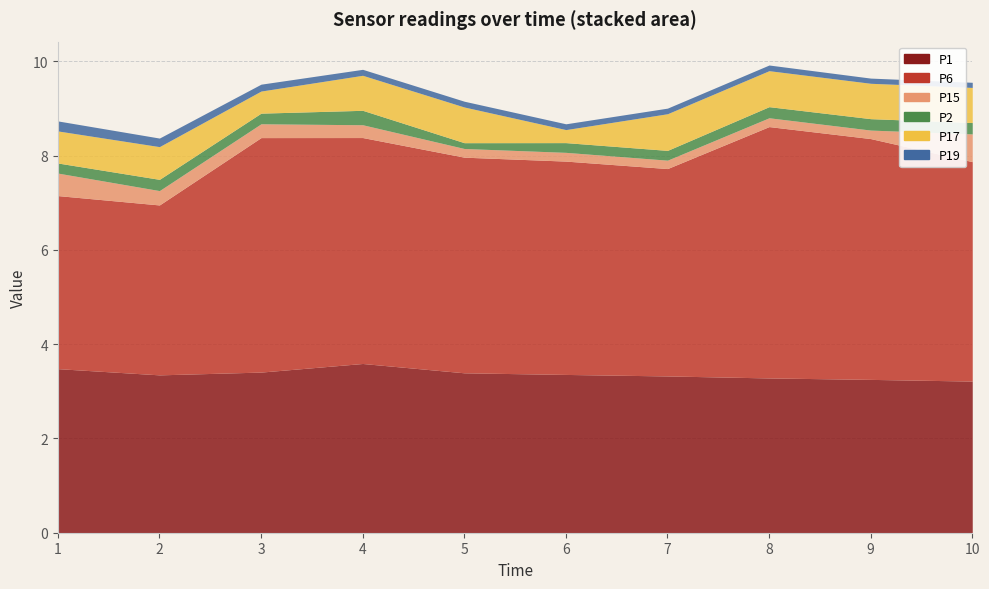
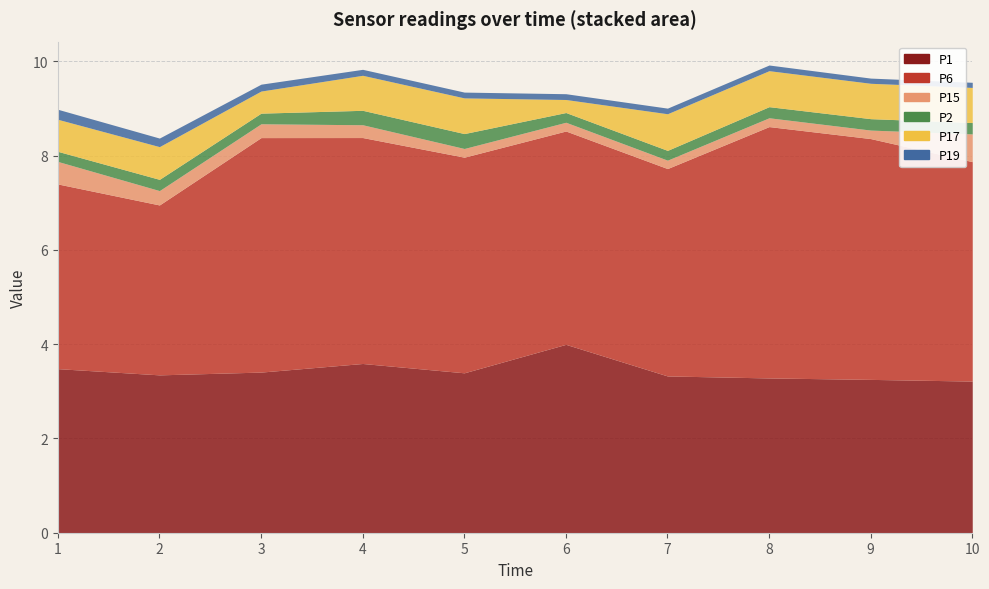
  {
    "P1": {
      "1": 3.5,
      "2": 3.3,
      "3": 3.4,
      "4": 3.6,
      "5": 3.4,
-     "6": 3.4,
+     "6": 4.0,
      "7": 3.3,
      "8": 3.3,
      "9": 3.3,
      "10": 3.2
    },
    "P6": {
-     "1": 3.7,
+     "1": 3.9,
      "2": 3.6,
      "3": 5.0,
      "4": 4.8,
      "5": 4.6,
      "6": 4.5,
      "7": 4.4,
      "8": 5.3,
      "9": 5.1,
      "10": 4.7
    },
    "P15": {
      "1": 0.5,
      "2": 0.3,
      "3": 0.3,
      "4": 0.3,
      "5": 0.2,
      "6": 0.2,
      "7": 0.2,
      "8": 0.2,
      "9": 0.2,
      "10": 0.6
    },
    "P2": {
      "1": 0.2,
      "2": 0.2,
      "3": 0.2,
      "4": 0.3,
-     "5": 0.1,
+     "5": 0.3,
      "6": 0.2,
      "7": 0.2,
      "8": 0.2,
      "9": 0.2,
      "10": 0.2
    },
    "P17": {
      "1": 0.7,
      "2": 0.7,
      "3": 0.5,
      "4": 0.7,
      "5": 0.8,
      "6": 0.3,
      "7": 0.8,
      "8": 0.8,
      "9": 0.8,
      "10": 0.7
    },
    "P19": {
      "1": 0.2,
      "2": 0.2,
      "3": 0.1,
      "4": 0.1,
      "5": 0.1,
      "6": 0.1,
      "7": 0.1,
      "8": 0.1,
      "9": 0.1,
      "10": 0.1
    }
  }
